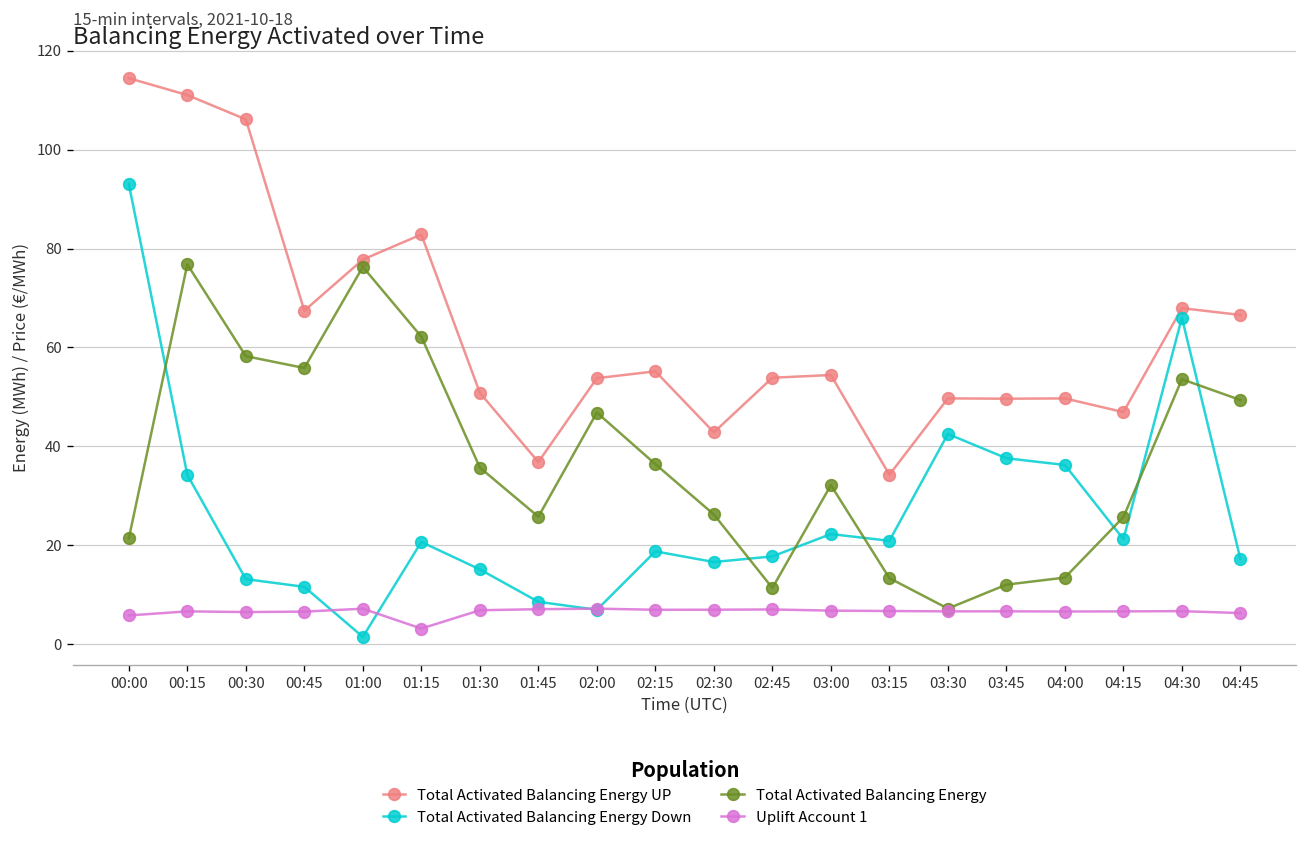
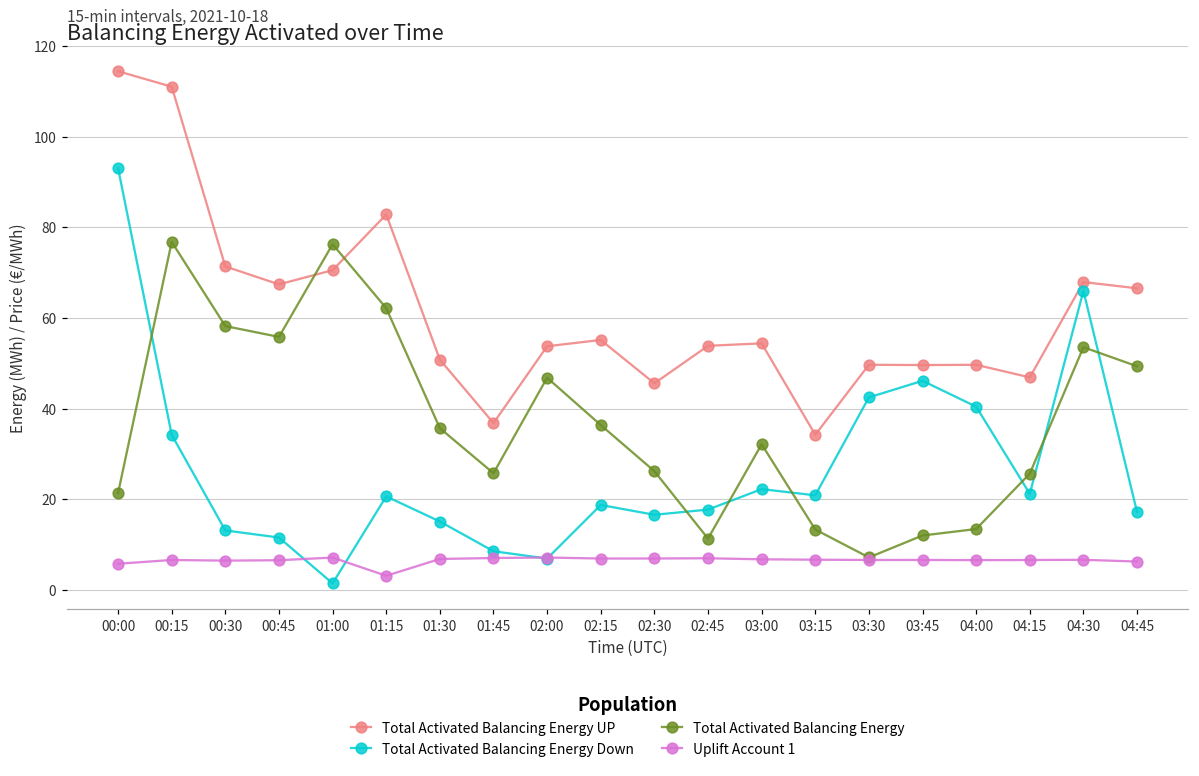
  {
    "Total Activated Balancing Energy UP": {
      "00:00": 114,
      "00:15": 111,
-     "00:30": 106,
+     "00:30": 71,
      "00:45": 67,
-     "01:00": 78,
+     "01:00": 71,
      "01:15": 83,
      "01:30": 51,
      "01:45": 37,
      "02:00": 54,
      "02:15": 55,
-     "02:30": 43,
+     "02:30": 46,
      "02:45": 54,
      "03:00": 54,
      "03:15": 34,
      "03:30": 50,
      "03:45": 50,
      "04:00": 50,
      "04:15": 47,
      "04:30": 68,
      "04:45": 67
    },
    "Total Activated Balancing Energy Down": {
      "00:00": 93,
      "00:15": 34,
      "00:30": 13,
      "00:45": 12,
      "01:00": 1,
      "01:15": 21,
      "01:30": 15,
      "01:45": 9,
      "02:15": 19,
      "02:30": 17,
      "02:45": 18,
      "03:00": 22,
      "03:15": 21,
      "03:30": 43,
-     "03:45": 38,
-     "04:00": 36,
+     "03:45": 46,
+     "04:00": 40,
      "04:15": 21,
      "04:30": 66,
      "04:45": 17
    },
    "Total Activated Balancing Energy": {
      "00:00": 21,
      "00:15": 77,
      "00:30": 58,
      "00:45": 56,
      "01:00": 76,
      "01:15": 62,
      "01:30": 36,
      "01:45": 26,
      "02:00": 47,
      "02:15": 36,
      "02:30": 26,
      "02:45": 11,
      "03:00": 32,
      "03:15": 13,
      "03:45": 12,
      "04:00": 13,
      "04:15": 26,
      "04:30": 54,
      "04:45": 49
    },
    "Uplift Account 1": {
      "00:00": 6,
      "00:15": 7,
      "00:30": 6,
      "00:45": 7,
      "01:00": 7,
      "01:15": 3,
      "01:30": 7,
      "01:45": 7,
      "02:15": 7,
      "02:30": 7,
      "02:45": 7,
      "03:00": 7,
      "03:15": 7,
      "03:45": 7,
      "04:00": 7,
      "04:15": 7,
      "04:30": 7,
      "04:45": 6
    }
  }
